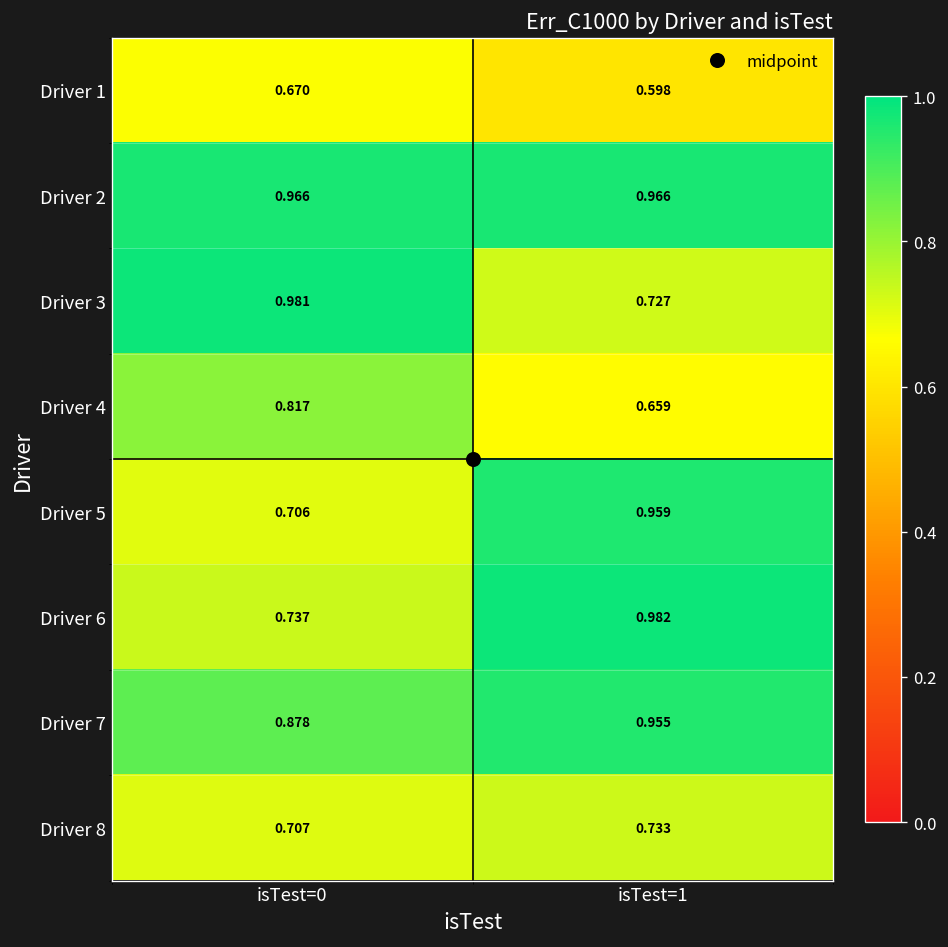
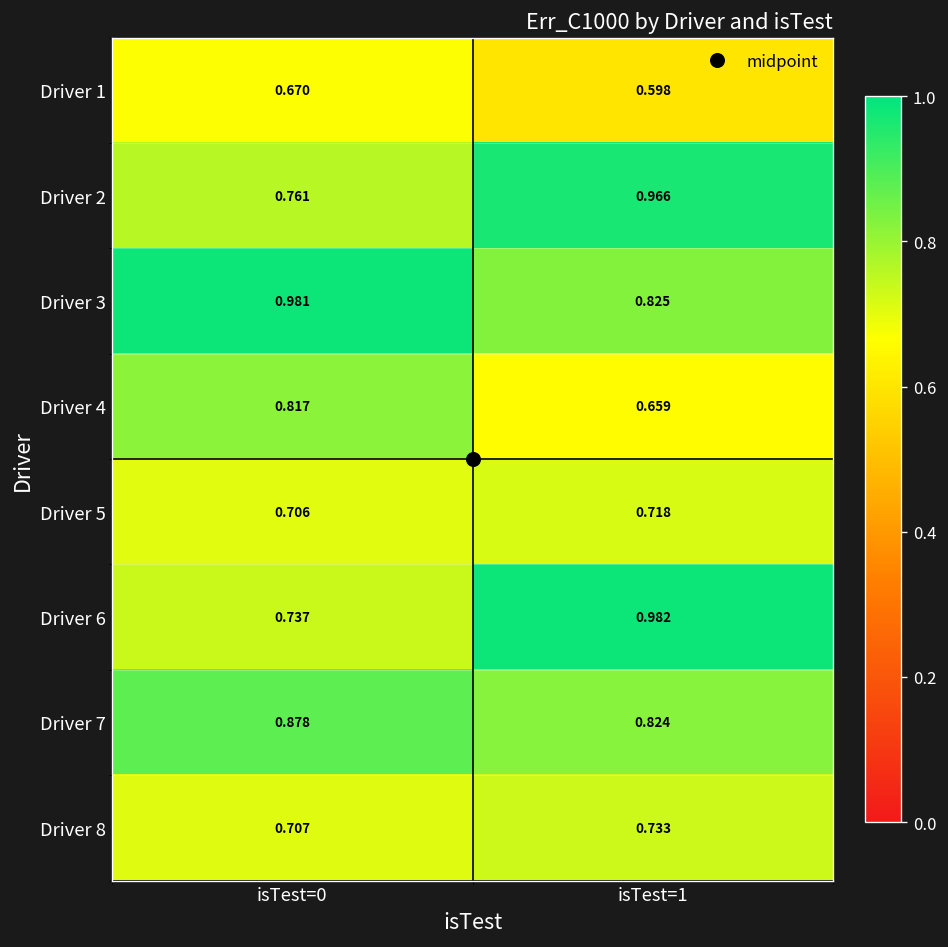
  {
    "Driver 1": {
      "isTest=0": 0.670,
      "isTest=1": 0.598
    },
    "Driver 2": {
-     "isTest=0": 0.966,
+     "isTest=0": 0.761,
      "isTest=1": 0.966
    },
    "Driver 3": {
      "isTest=0": 0.981,
-     "isTest=1": 0.727
+     "isTest=1": 0.825
    },
    "Driver 4": {
      "isTest=0": 0.817,
      "isTest=1": 0.659
    },
    "Driver 5": {
      "isTest=0": 0.706,
-     "isTest=1": 0.959
+     "isTest=1": 0.718
    },
    "Driver 6": {
      "isTest=0": 0.737,
      "isTest=1": 0.982
    },
    "Driver 7": {
      "isTest=0": 0.878,
-     "isTest=1": 0.955
+     "isTest=1": 0.824
    },
    "Driver 8": {
      "isTest=0": 0.707,
      "isTest=1": 0.733
    }
  }
